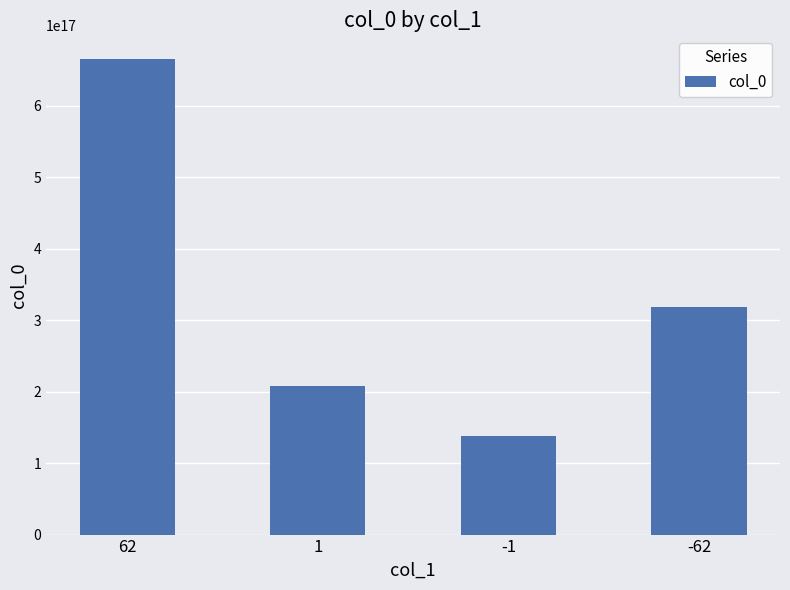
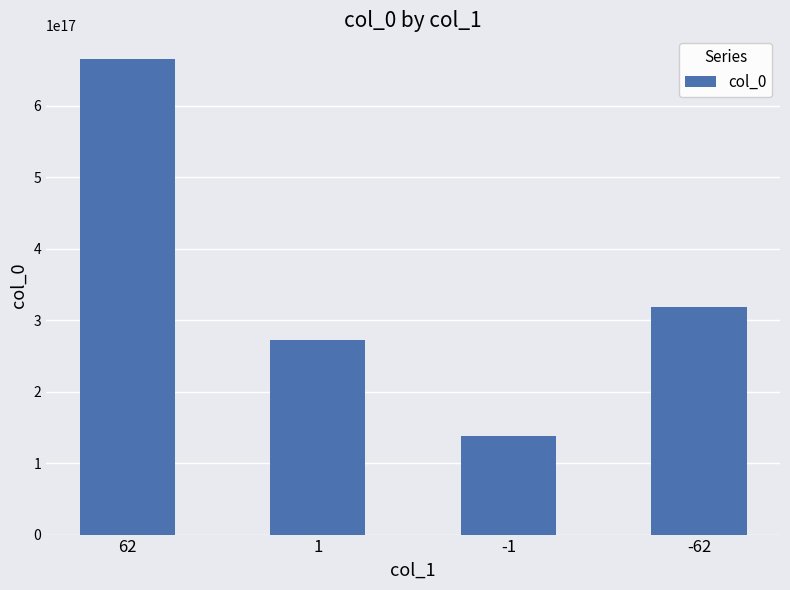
  {
    "62": 670000000000000000,
-   "1": 210000000000000000,
+   "1": 270000000000000000,
    "-1": 140000000000000000,
    "-62": 320000000000000000
  }
